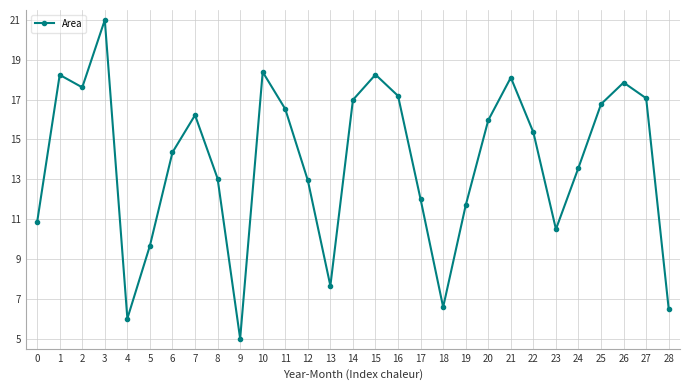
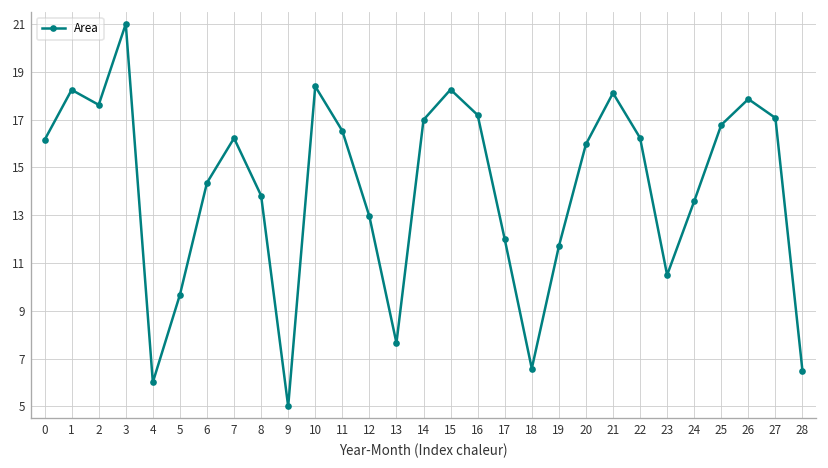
  {
-   "0": 10.9,
+   "0": 16.1,
    "1": 18.2,
    "2": 17.6,
    "3": 21.0,
    "4": 6.0,
    "5": 9.7,
    "6": 14.4,
    "7": 16.2,
-   "8": 13.0,
+   "8": 13.8,
    "9": 5.0,
    "10": 18.4,
    "11": 16.5,
    "12": 13.0,
    "13": 7.7,
    "14": 17.0,
    "15": 18.3,
    "16": 17.2,
    "17": 12.0,
    "18": 6.6,
    "19": 11.7,
    "20": 16.0,
    "21": 18.1,
-   "22": 15.4,
+   "22": 16.2,
    "23": 10.5,
    "24": 13.6,
    "25": 16.8,
    "26": 17.9,
    "27": 17.1,
    "28": 6.5
  }
